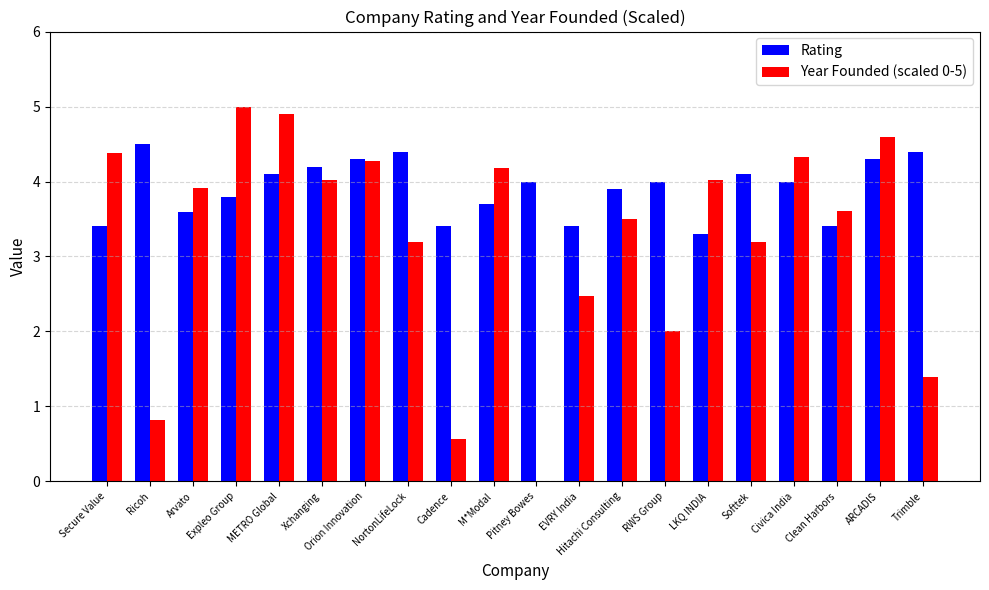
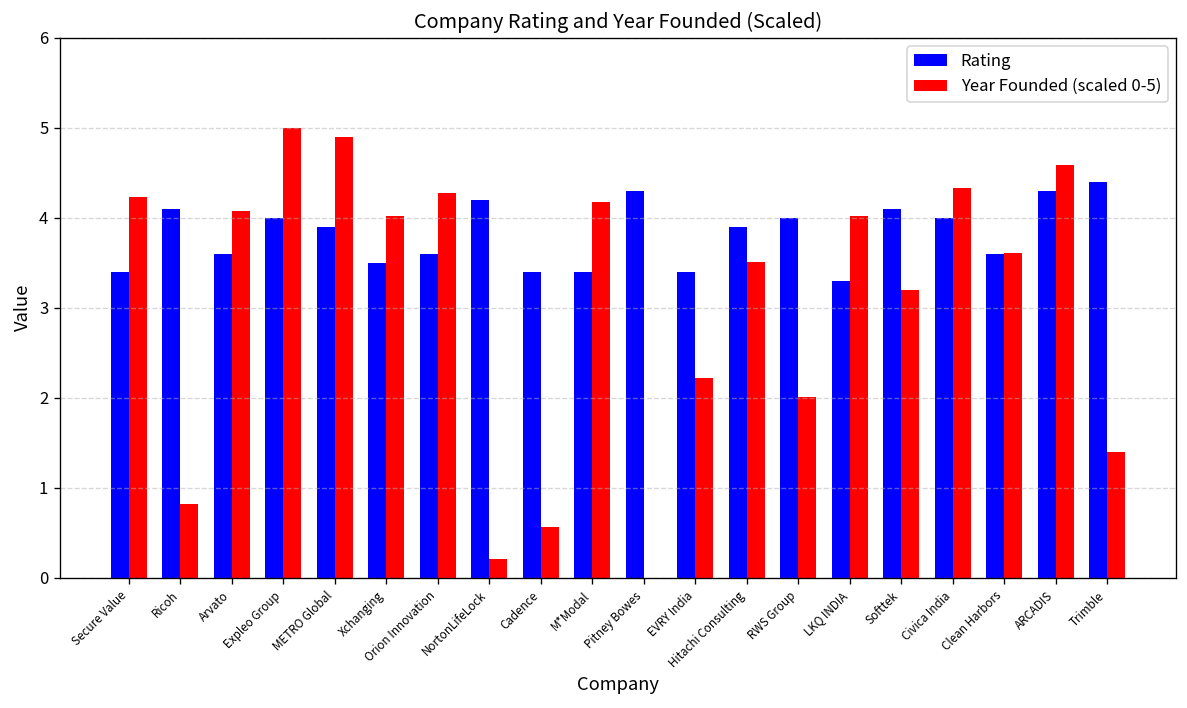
  {
    "Rating": {
      "Secure Value": 3.4,
-     "Ricoh": 4.5,
+     "Ricoh": 4.1,
      "Arvato": 3.6,
-     "Expleo Group": 3.8,
-     "METRO Global": 4.1,
-     "Xchanging": 4.2,
-     "Orion Innovation": 4.3,
-     "NortonLifeLock": 4.4,
+     "Expleo Group": 4.0,
+     "METRO Global": 3.9,
+     "Xchanging": 3.5,
+     "Orion Innovation": 3.6,
+     "NortonLifeLock": 4.2,
      "Cadence": 3.4,
-     "M*Modal": 3.7,
-     "Pitney Bowes": 4.0,
+     "M*Modal": 3.4,
+     "Pitney Bowes": 4.3,
      "EVRY India": 3.4,
      "Hitachi Consulting": 3.9,
      "RWS Group": 4.0,
      "LKQ INDIA": 3.3,
      "Softtek": 4.1,
      "Civica India": 4.0,
-     "Clean Harbors": 3.4,
+     "Clean Harbors": 3.6,
      "ARCADIS": 4.3,
      "Trimble": 4.4
    },
    "Year Founded (scaled 0-5)": {
-     "Secure Value": 4.4,
+     "Secure Value": 4.2,
      "Ricoh": 0.8,
-     "Arvato": 3.9,
+     "Arvato": 4.1,
      "Expleo Group": 5.0,
      "METRO Global": 4.9,
      "Xchanging": 4.0,
      "Orion Innovation": 4.3,
-     "NortonLifeLock": 3.2,
+     "NortonLifeLock": 0.2,
      "Cadence": 0.6,
      "M*Modal": 4.2,
      "Pitney Bowes": 0.0,
-     "EVRY India": 2.5,
+     "EVRY India": 2.2,
      "Hitachi Consulting": 3.5,
      "RWS Group": 2.0,
      "LKQ INDIA": 4.0,
      "Softtek": 3.2,
      "Civica India": 4.3,
      "Clean Harbors": 3.6,
      "ARCADIS": 4.6,
      "Trimble": 1.4
    }
  }
